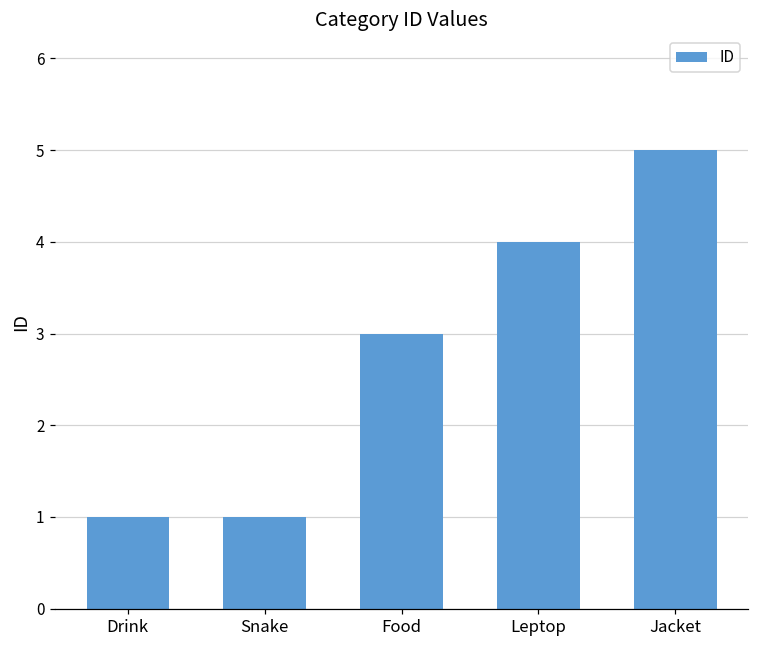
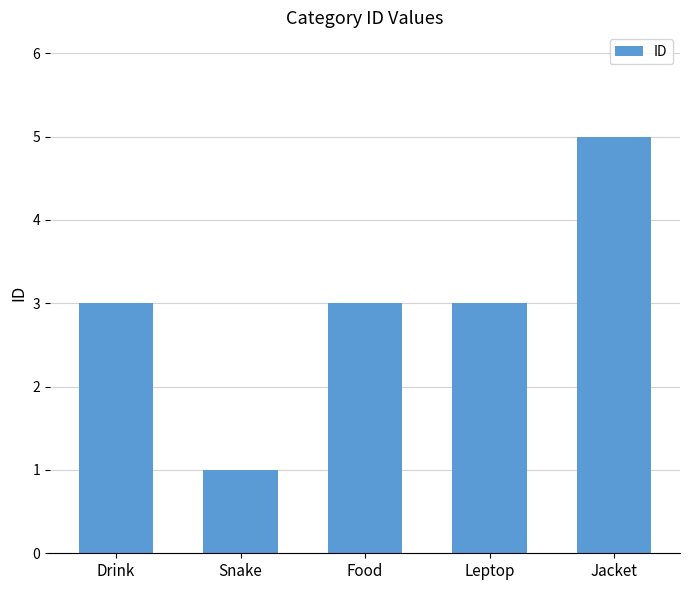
  {
-   "Drink": 1,
+   "Drink": 3,
    "Snake": 1,
    "Food": 3,
-   "Leptop": 4,
+   "Leptop": 3,
    "Jacket": 5
  }
